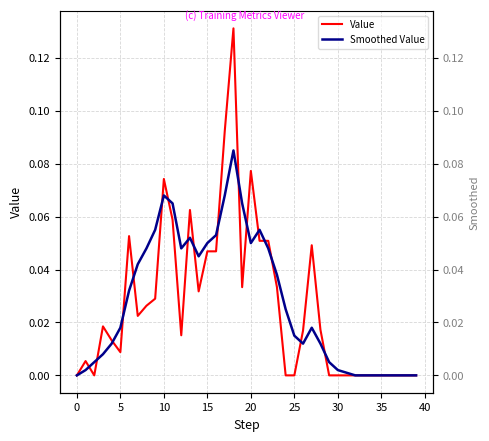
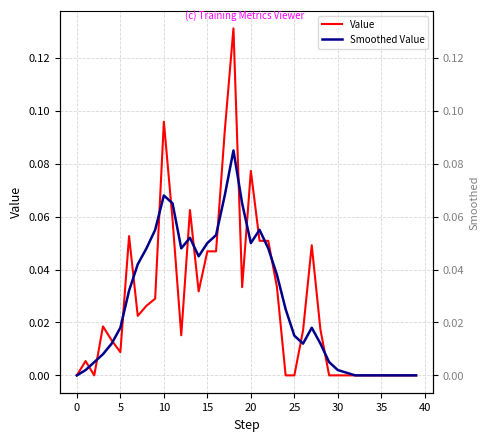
  {
    "Value": {
      "5": 0.009,
-     "10": 0.074,
+     "10": 0.096,
      "15": 0.047,
      "20": 0.077,
      "25": 0.000,
      "30": 0.000
    },
    "Smoothed Value": {
      "5": 0.018,
      "10": 0.068,
      "15": 0.050,
      "20": 0.050,
      "25": 0.015,
      "30": 0.002
    }
  }
